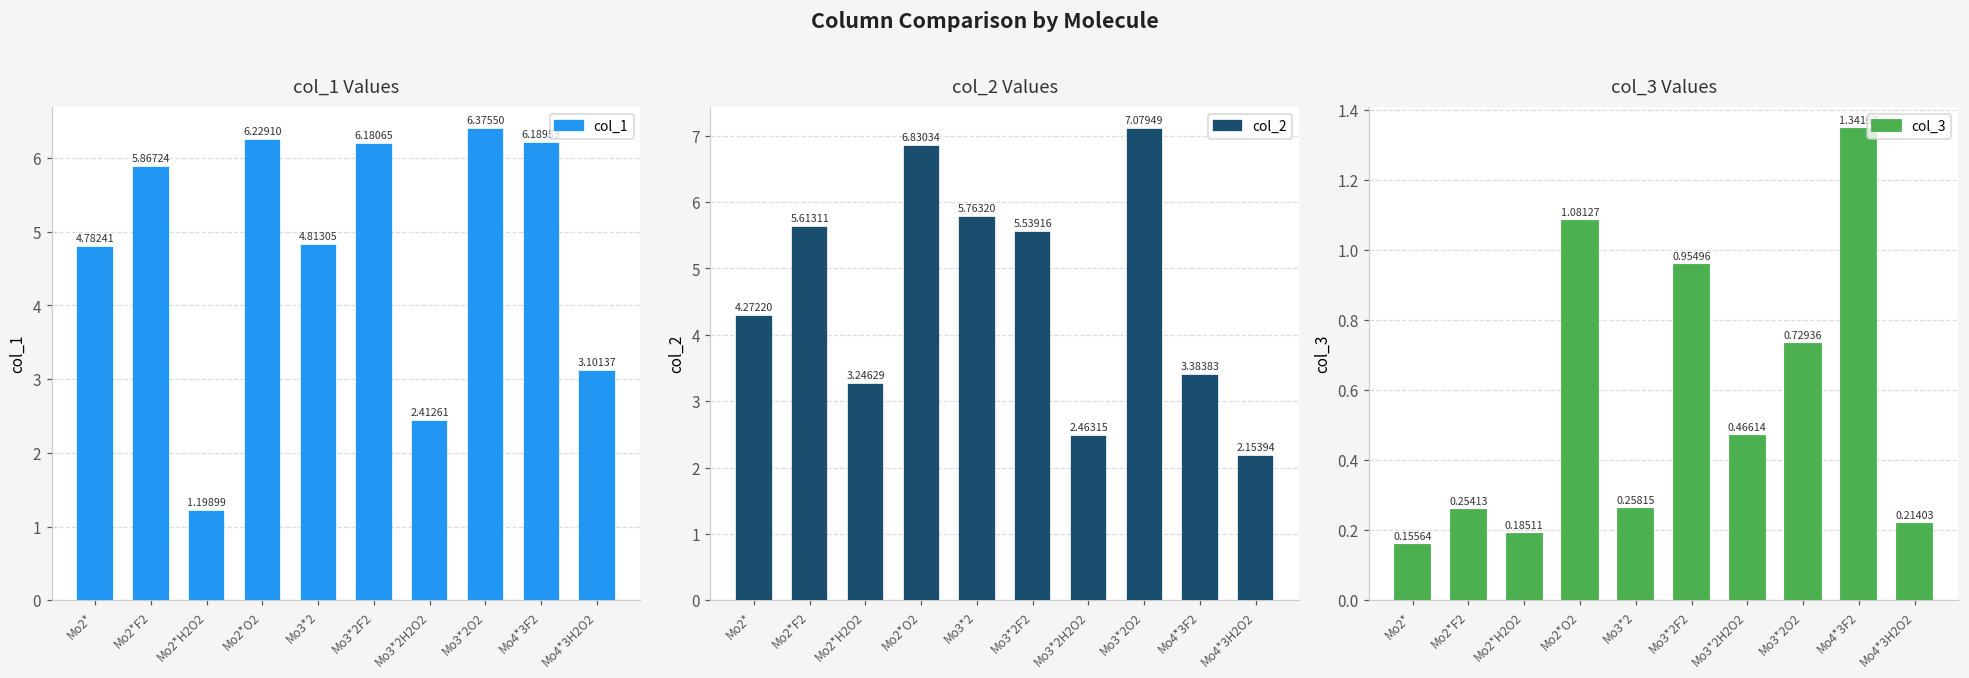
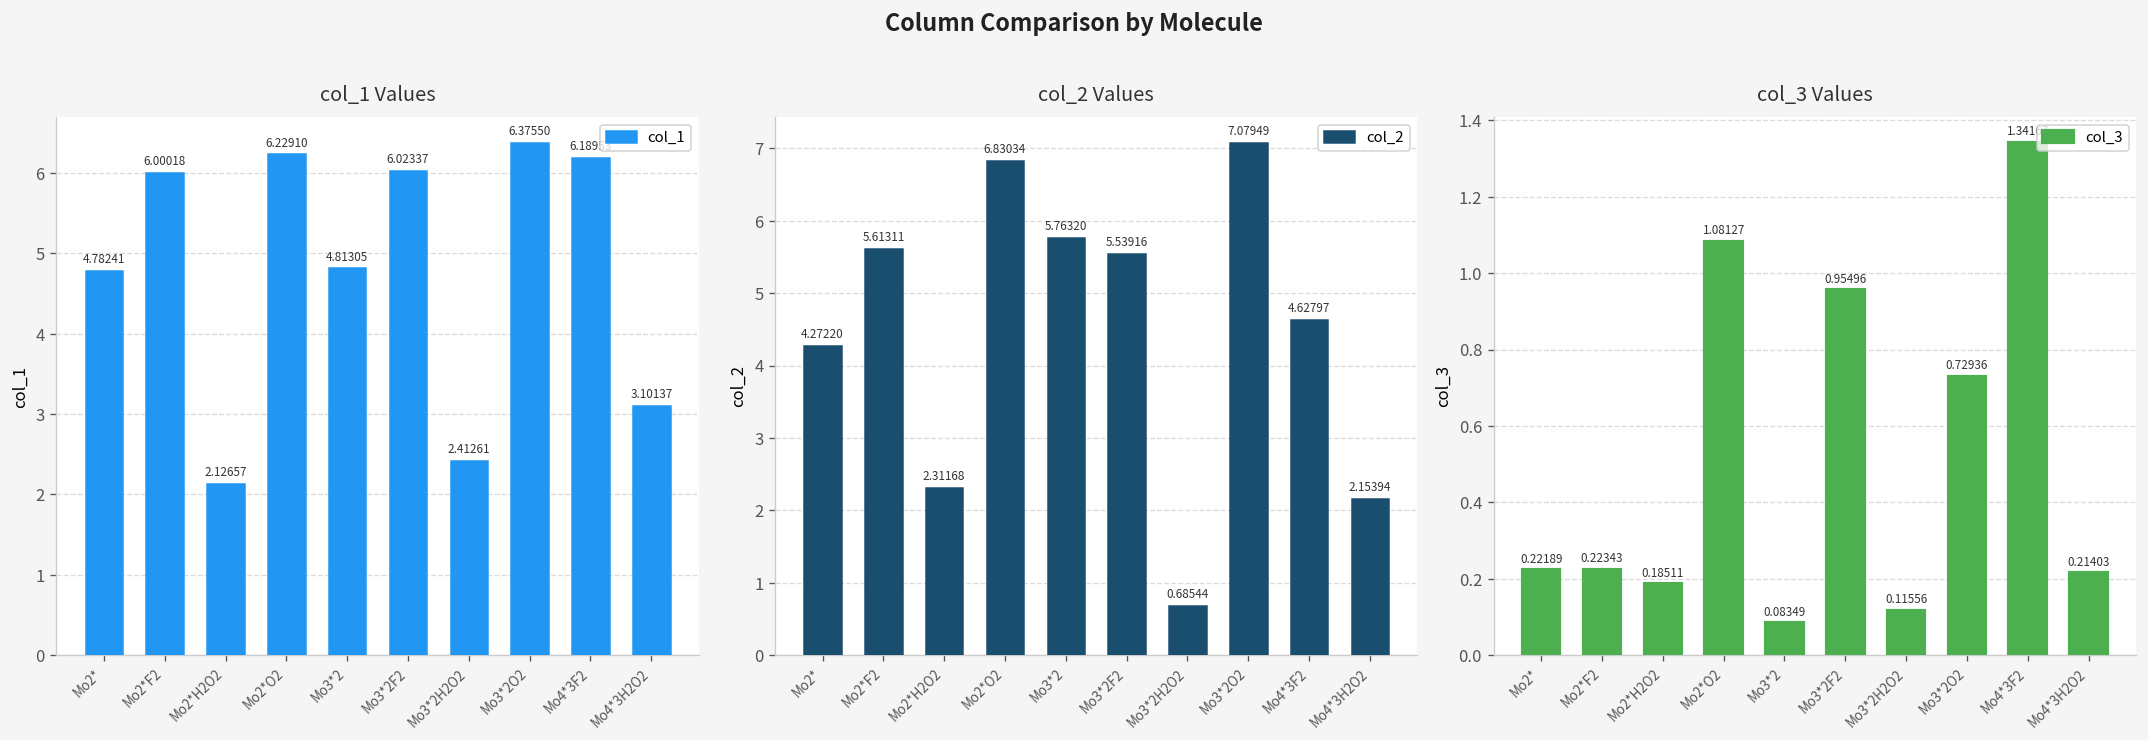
  {
    "col_1 Values": {
      "Mo2*": 4.78241,
-     "Mo2*F2": 5.86724,
-     "Mo2*H2O2": 1.19899,
+     "Mo2*F2": 6.00018,
+     "Mo2*H2O2": 2.12657,
      "Mo2*O2": 6.22910,
      "Mo3*2": 4.81305,
-     "Mo3*2F2": 6.18065,
+     "Mo3*2F2": 6.02337,
      "Mo3*2H2O2": 2.41261,
      "Mo3*2O2": 6.37550,
      "Mo4*3H2O2": 3.10137
    },
    "col_2 Values": {
      "Mo2*": 4.27220,
      "Mo2*F2": 5.61311,
-     "Mo2*H2O2": 3.24629,
+     "Mo2*H2O2": 2.31168,
      "Mo2*O2": 6.83034,
      "Mo3*2": 5.76320,
      "Mo3*2F2": 5.53916,
-     "Mo3*2H2O2": 2.46315,
+     "Mo3*2H2O2": 0.68544,
      "Mo3*2O2": 7.07949,
-     "Mo4*3F2": 3.38383,
+     "Mo4*3F2": 4.62797,
      "Mo4*3H2O2": 2.15394
    },
    "col_3 Values": {
-     "Mo2*": 0.15564,
-     "Mo2*F2": 0.25413,
+     "Mo2*": 0.22189,
+     "Mo2*F2": 0.22343,
      "Mo2*H2O2": 0.18511,
      "Mo2*O2": 1.08127,
-     "Mo3*2": 0.25815,
+     "Mo3*2": 0.08349,
      "Mo3*2F2": 0.95496,
-     "Mo3*2H2O2": 0.46614,
+     "Mo3*2H2O2": 0.11556,
      "Mo3*2O2": 0.72936,
      "Mo4*3H2O2": 0.21403
    }
  }
